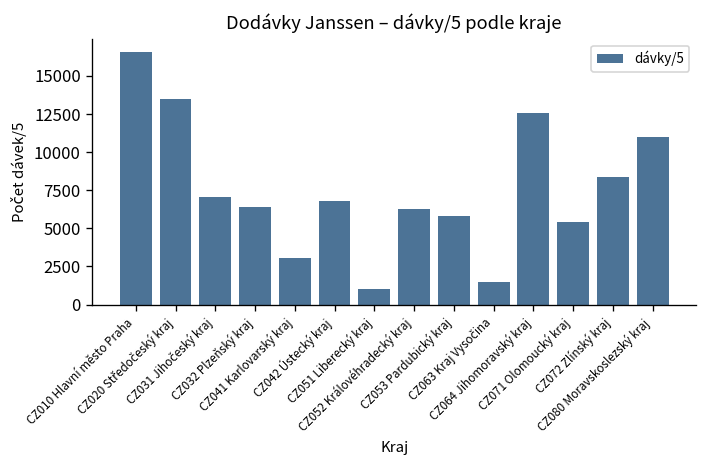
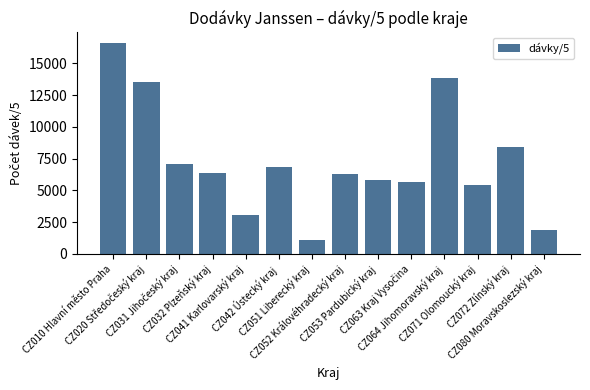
  {
    "CZ010 Hlavní město Praha": 16600,
    "CZ020 Středočeský kraj": 13500,
    "CZ031 Jihočeský kraj": 7100,
    "CZ032 Plzeňský kraj": 6400,
    "CZ041 Karlovarský kraj": 3000,
    "CZ042 Ústecký kraj": 6800,
    "CZ051 Liberecký kraj": 1100,
    "CZ052 Královéhradecký kraj": 6300,
    "CZ053 Pardubický kraj": 5800,
-   "CZ063 Kraj Vysočina": 1500,
-   "CZ064 Jihomoravský kraj": 12600,
+   "CZ063 Kraj Vysočina": 5700,
+   "CZ064 Jihomoravský kraj": 13800,
    "CZ071 Olomoucký kraj": 5400,
    "CZ072 Zlínský kraj": 8400,
-   "CZ080 Moravskoslezský kraj": 11000
+   "CZ080 Moravskoslezský kraj": 1900
  }
